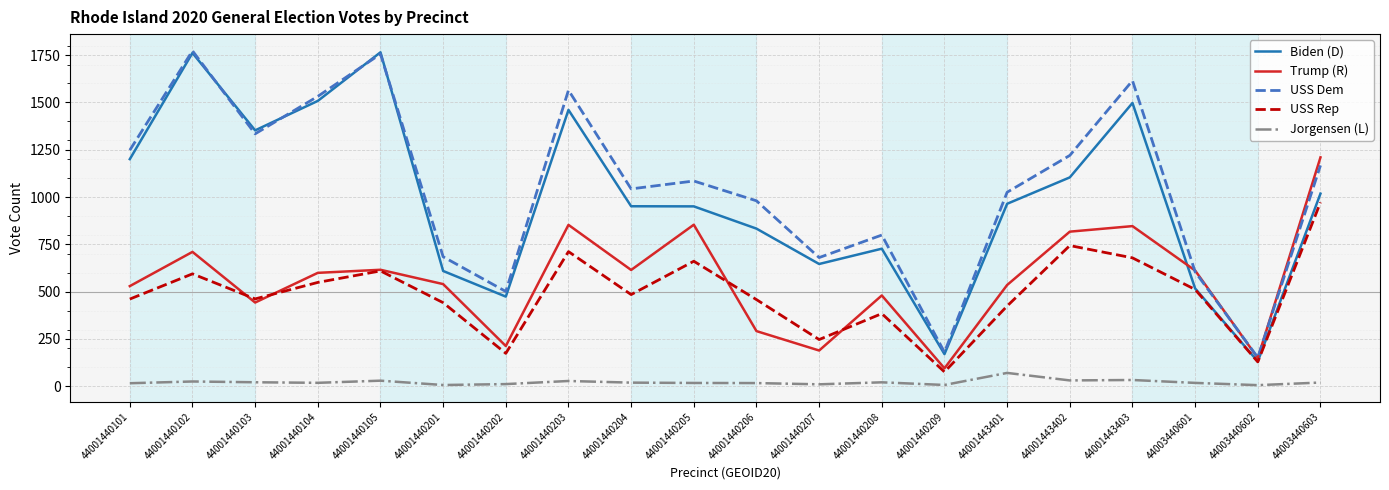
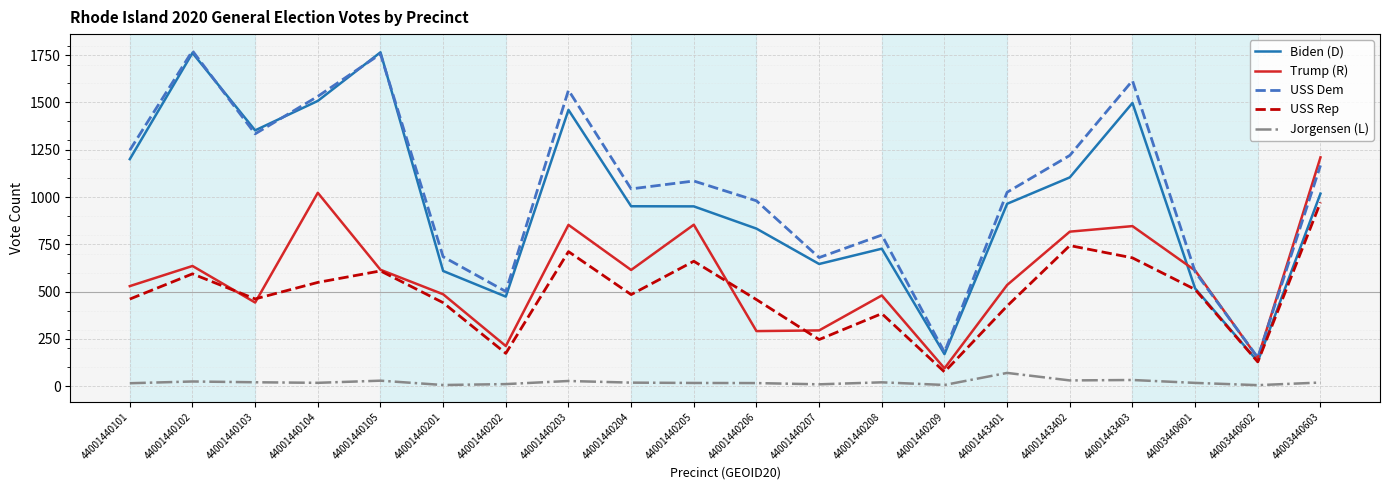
  {
    "Trump (R)": {
      "44001440101": 530,
-     "44001440102": 710,
+     "44001440102": 640,
      "44001440103": 440,
-     "44001440104": 600,
-     "44001440201": 540,
+     "44001440104": 1020,
+     "44001440201": 490,
      "44001440202": 210,
      "44001440203": 850,
      "44001440204": 610,
      "44001440205": 850,
      "44001440206": 290,
-     "44001440207": 190,
+     "44001440207": 300,
      "44001440208": 480,
      "44001440209": 100,
      "44001443401": 540,
      "44001443402": 820,
      "44001443403": 850,
      "44003440603": 1210
    },
    "USS Rep": {
      "44001440101": 460,
      "44001440102": 590,
      "44001440103": 460,
      "44001440104": 550,
      "44001440201": 440,
      "44001440202": 170,
      "44001440203": 710,
      "44001440204": 480,
      "44001440205": 660,
      "44001440206": 460,
      "44001440207": 250,
      "44001440208": 380,
      "44001440209": 80,
      "44001443401": 420,
      "44001443402": 740,
      "44001443403": 680,
      "44003440603": 970
    },
    "Jorgensen (L)": {
      "44001440101": 20,
      "44001440102": 30,
      "44001440103": 20,
      "44001440104": 20,
      "44001440105": 30,
      "44001440201": 10,
      "44001440202": 10,
      "44001440203": 30,
      "44001440204": 20,
      "44001440205": 20,
      "44001440206": 20,
      "44001440207": 10,
      "44001440208": 20,
      "44001440209": 10,
      "44001443401": 70,
      "44001443402": 30,
      "44001443403": 30,
      "44003440601": 20,
      "44003440602": 10,
      "44003440603": 20
    }
  }
